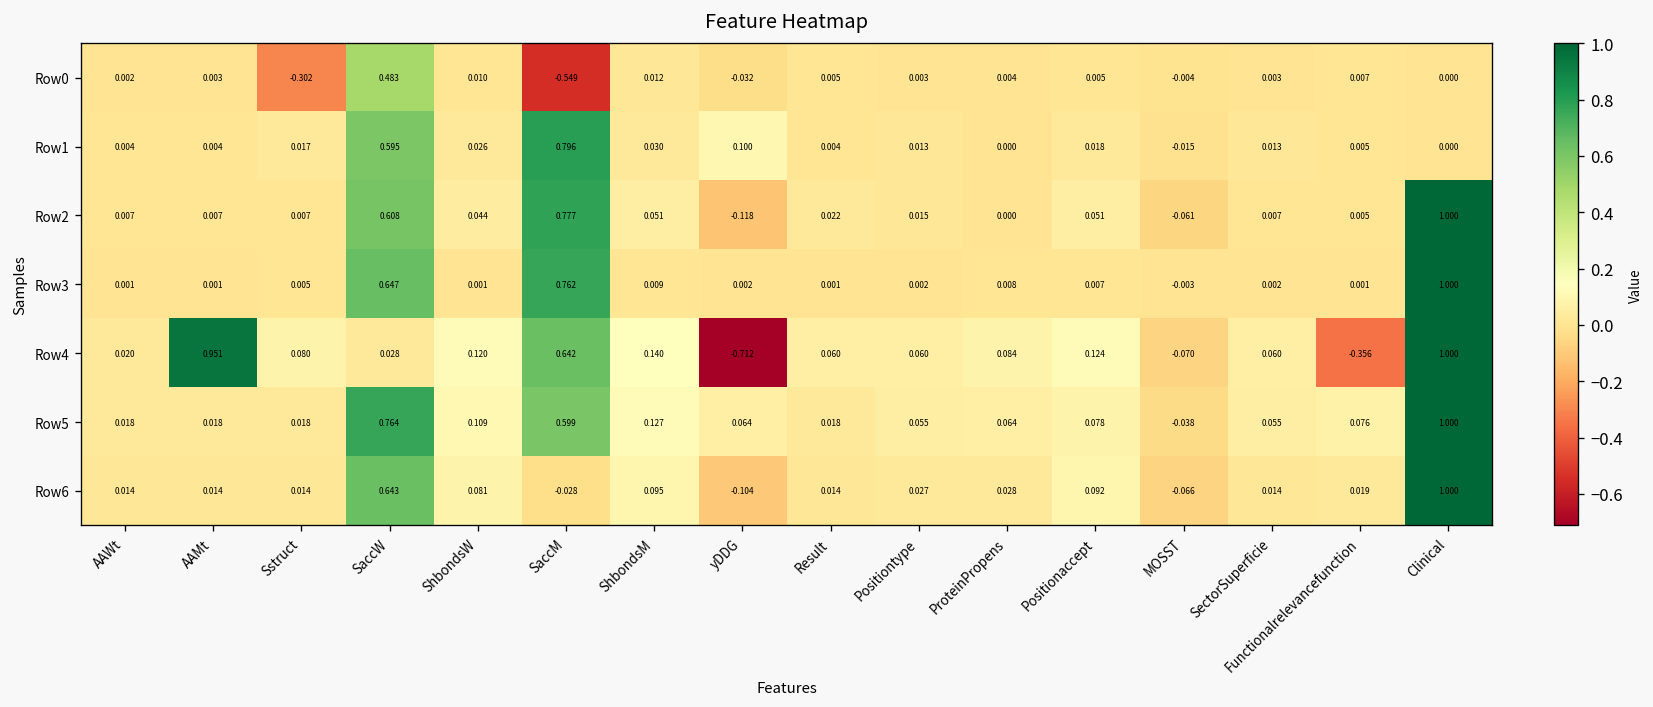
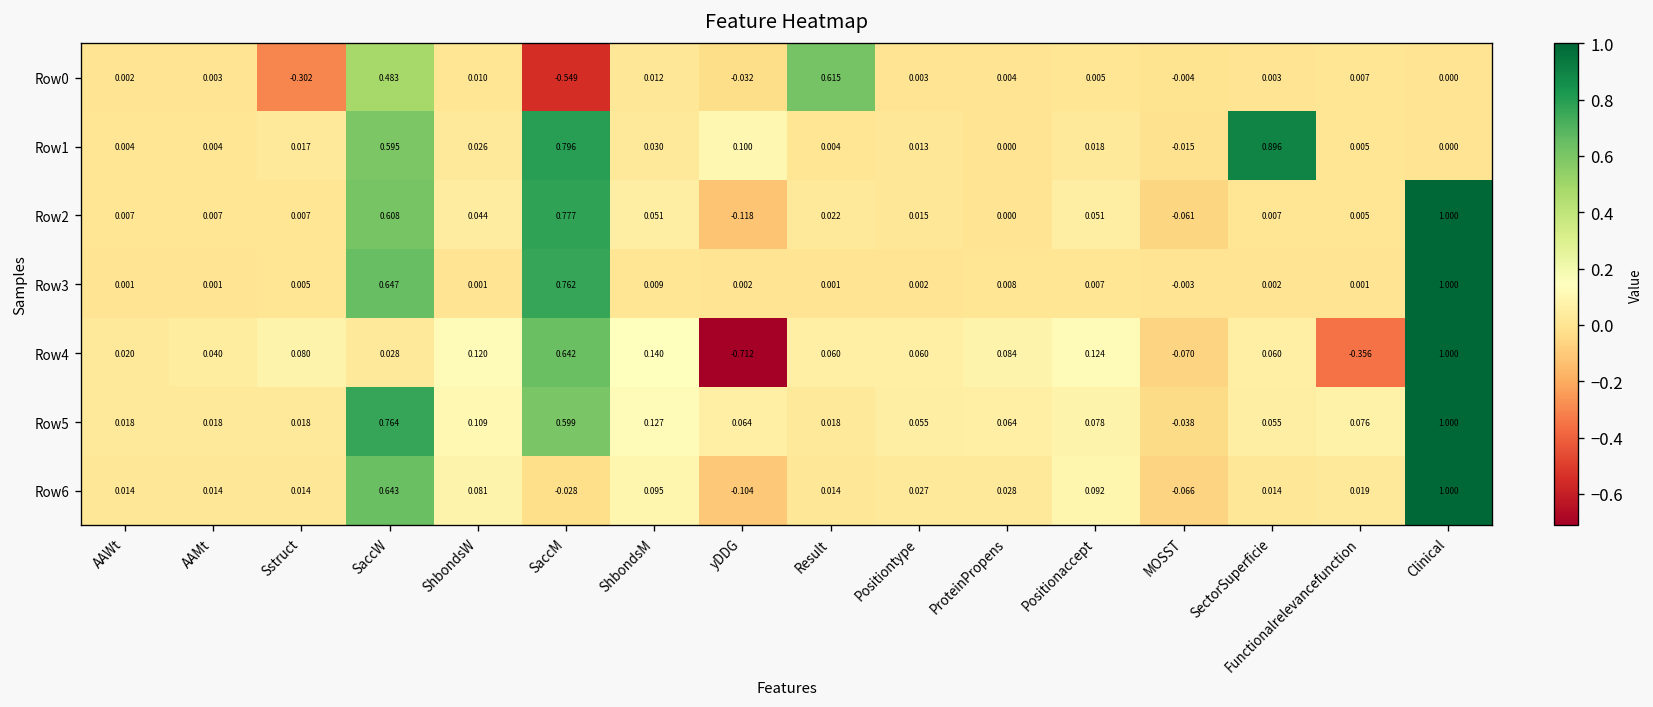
  {
    "Row0": {
      "AAWt": 0.002,
      "AAMt": 0.003,
      "Sstruct": -0.302,
      "SaccW": 0.483,
      "ShbondsW": 0.010,
      "SaccM": -0.549,
      "ShbondsM": 0.012,
      "yDDG": -0.032,
-     "Result": 0.005,
+     "Result": 0.615,
      "Positiontype": 0.003,
      "ProteinPropens": 0.004,
      "Positionaccept": 0.005,
      "MOSST": -0.004,
      "SectorSuperficie": 0.003,
      "Functionalrelevancefunction": 0.007,
      "Clinical": 0.000
    },
    "Row1": {
      "AAWt": 0.004,
      "AAMt": 0.004,
      "Sstruct": 0.017,
      "SaccW": 0.595,
      "ShbondsW": 0.026,
      "SaccM": 0.796,
      "ShbondsM": 0.030,
      "yDDG": 0.100,
      "Result": 0.004,
      "Positiontype": 0.013,
      "ProteinPropens": 0.000,
      "Positionaccept": 0.018,
      "MOSST": -0.015,
-     "SectorSuperficie": 0.013,
+     "SectorSuperficie": 0.896,
      "Functionalrelevancefunction": 0.005,
      "Clinical": 0.000
    },
    "Row2": {
      "AAWt": 0.007,
      "AAMt": 0.007,
      "Sstruct": 0.007,
      "SaccW": 0.608,
      "ShbondsW": 0.044,
      "SaccM": 0.777,
      "ShbondsM": 0.051,
      "yDDG": -0.118,
      "Result": 0.022,
      "Positiontype": 0.015,
      "ProteinPropens": 0.000,
      "Positionaccept": 0.051,
      "MOSST": -0.061,
      "SectorSuperficie": 0.007,
      "Functionalrelevancefunction": 0.005,
      "Clinical": 1.000
    },
    "Row3": {
      "AAWt": 0.001,
      "AAMt": 0.001,
      "Sstruct": 0.005,
      "SaccW": 0.647,
      "ShbondsW": 0.001,
      "SaccM": 0.762,
      "ShbondsM": 0.009,
      "yDDG": 0.002,
      "Result": 0.001,
      "Positiontype": 0.002,
      "ProteinPropens": 0.008,
      "Positionaccept": 0.007,
      "MOSST": -0.003,
      "SectorSuperficie": 0.002,
      "Functionalrelevancefunction": 0.001,
      "Clinical": 1.000
    },
    "Row4": {
      "AAWt": 0.020,
-     "AAMt": 0.951,
+     "AAMt": 0.040,
      "Sstruct": 0.080,
      "SaccW": 0.028,
      "ShbondsW": 0.120,
      "SaccM": 0.642,
      "ShbondsM": 0.140,
      "yDDG": -0.712,
      "Result": 0.060,
      "Positiontype": 0.060,
      "ProteinPropens": 0.084,
      "Positionaccept": 0.124,
      "MOSST": -0.070,
      "SectorSuperficie": 0.060,
      "Functionalrelevancefunction": -0.356,
      "Clinical": 1.000
    },
    "Row5": {
      "AAWt": 0.018,
      "AAMt": 0.018,
      "Sstruct": 0.018,
      "SaccW": 0.764,
      "ShbondsW": 0.109,
      "SaccM": 0.599,
      "ShbondsM": 0.127,
      "yDDG": 0.064,
      "Result": 0.018,
      "Positiontype": 0.055,
      "ProteinPropens": 0.064,
      "Positionaccept": 0.078,
      "MOSST": -0.038,
      "SectorSuperficie": 0.055,
      "Functionalrelevancefunction": 0.076,
      "Clinical": 1.000
    },
    "Row6": {
      "AAWt": 0.014,
      "AAMt": 0.014,
      "Sstruct": 0.014,
      "SaccW": 0.643,
      "ShbondsW": 0.081,
      "SaccM": -0.028,
      "ShbondsM": 0.095,
      "yDDG": -0.104,
      "Result": 0.014,
      "Positiontype": 0.027,
      "ProteinPropens": 0.028,
      "Positionaccept": 0.092,
      "MOSST": -0.066,
      "SectorSuperficie": 0.014,
      "Functionalrelevancefunction": 0.019,
      "Clinical": 1.000
    }
  }
